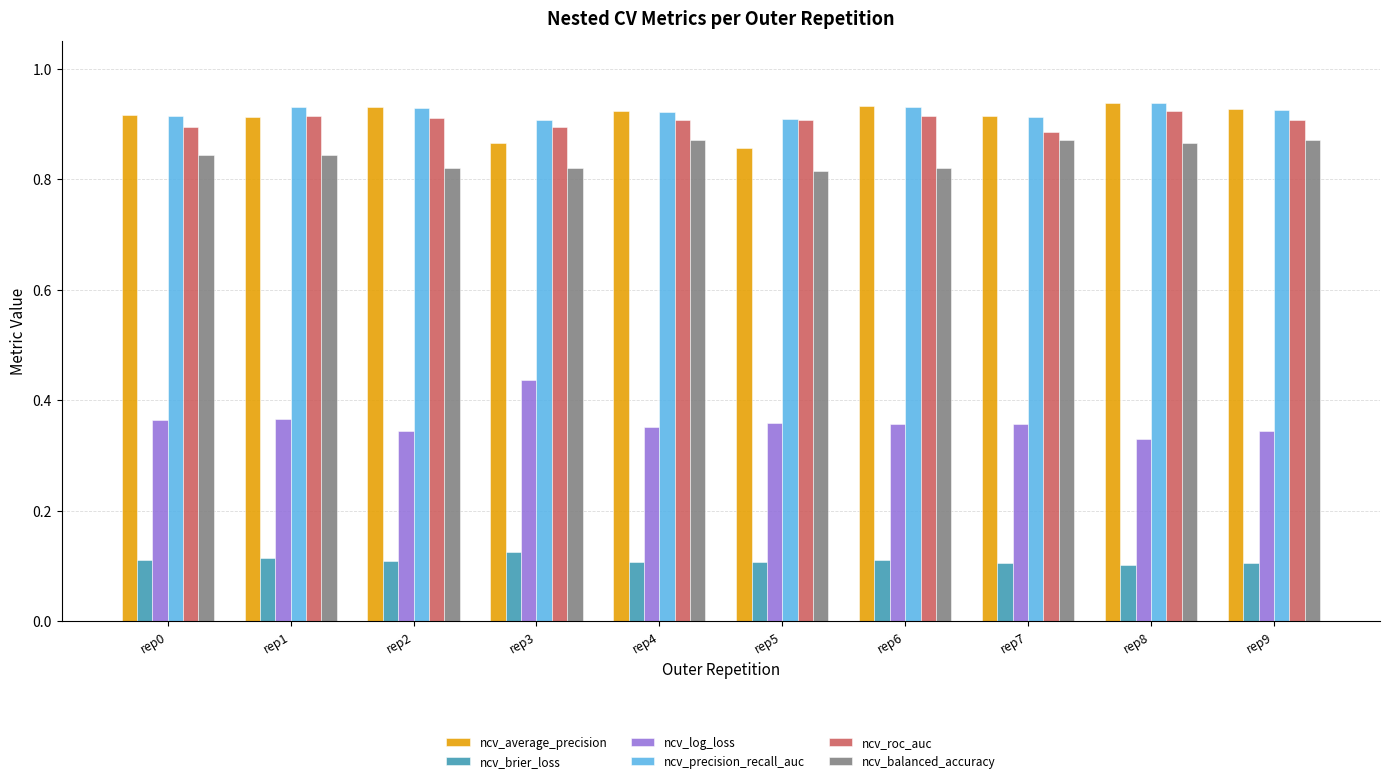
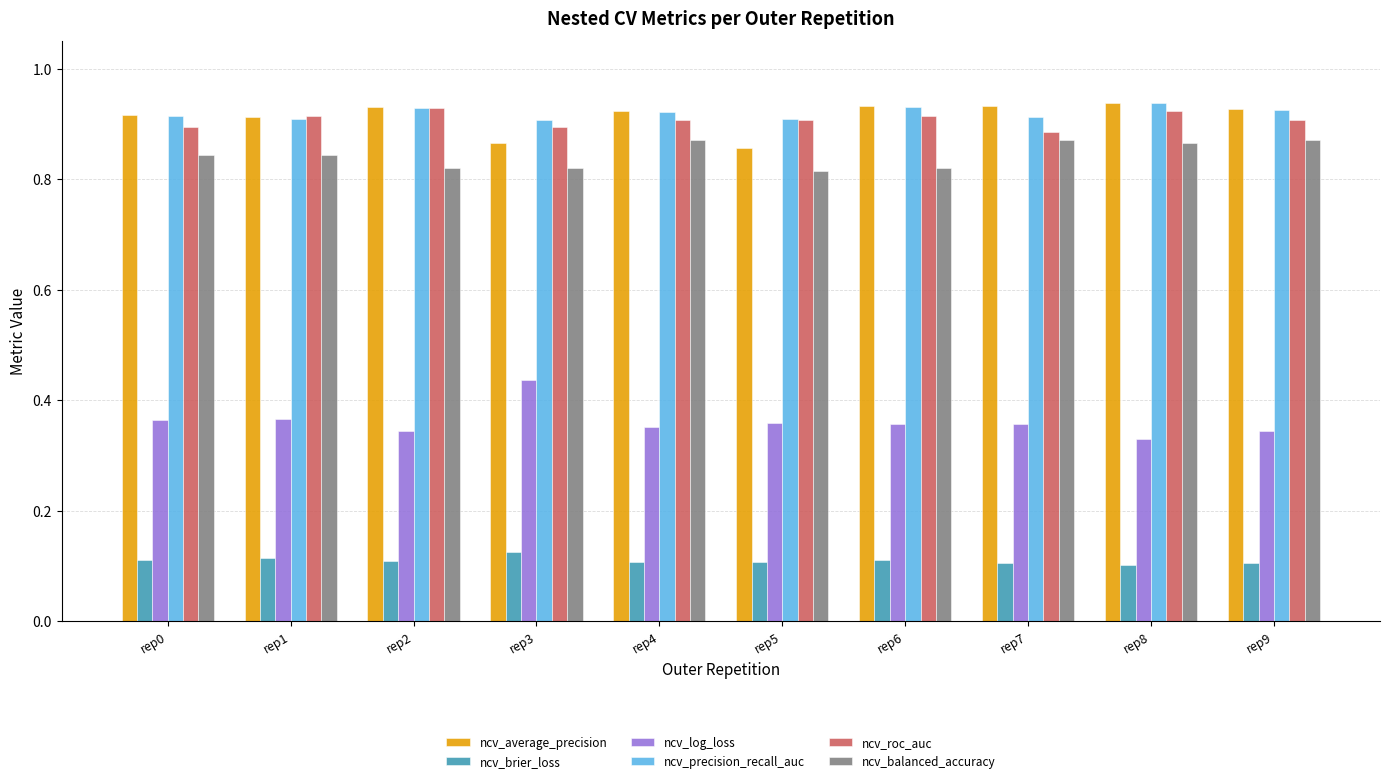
  {
    "ncv_average_precision": {
      "rep0": 0.92,
      "rep1": 0.91,
      "rep2": 0.93,
      "rep3": 0.87,
      "rep4": 0.92,
      "rep5": 0.86,
      "rep6": 0.93,
-     "rep7": 0.91,
+     "rep7": 0.93,
      "rep8": 0.94,
      "rep9": 0.93
    },
    "ncv_brier_loss": {
      "rep0": 0.11,
      "rep1": 0.11,
      "rep2": 0.11,
      "rep3": 0.13,
      "rep4": 0.11,
      "rep5": 0.11,
      "rep6": 0.11,
      "rep7": 0.11,
      "rep8": 0.10,
      "rep9": 0.11
    },
    "ncv_log_loss": {
      "rep0": 0.37,
      "rep1": 0.37,
      "rep2": 0.35,
      "rep3": 0.44,
      "rep4": 0.35,
      "rep5": 0.36,
      "rep6": 0.36,
      "rep7": 0.36,
      "rep8": 0.33,
      "rep9": 0.34
    },
    "ncv_precision_recall_auc": {
      "rep0": 0.91,
-     "rep1": 0.93,
+     "rep1": 0.91,
      "rep2": 0.93,
      "rep3": 0.91,
      "rep4": 0.92,
      "rep5": 0.91,
      "rep6": 0.93,
      "rep7": 0.91,
      "rep8": 0.94,
      "rep9": 0.92
    },
    "ncv_roc_auc": {
      "rep0": 0.89,
      "rep1": 0.91,
-     "rep2": 0.91,
+     "rep2": 0.93,
      "rep3": 0.89,
      "rep4": 0.91,
      "rep5": 0.91,
      "rep6": 0.91,
      "rep7": 0.89,
      "rep8": 0.92,
      "rep9": 0.91
    },
    "ncv_balanced_accuracy": {
      "rep0": 0.84,
      "rep1": 0.84,
      "rep2": 0.82,
      "rep3": 0.82,
      "rep4": 0.87,
      "rep5": 0.82,
      "rep6": 0.82,
      "rep7": 0.87,
      "rep8": 0.87,
      "rep9": 0.87
    }
  }
